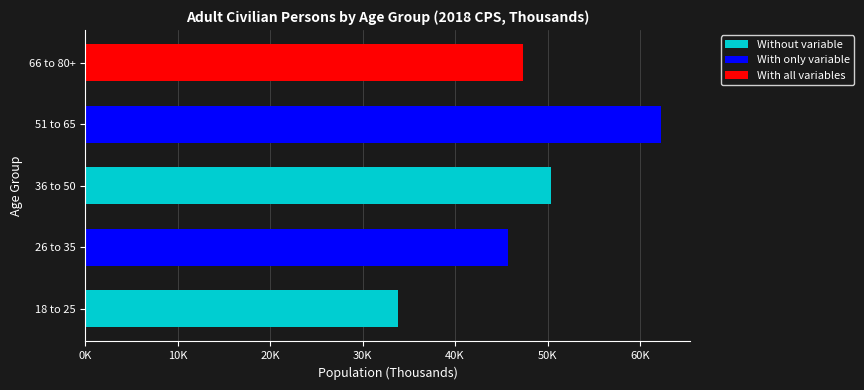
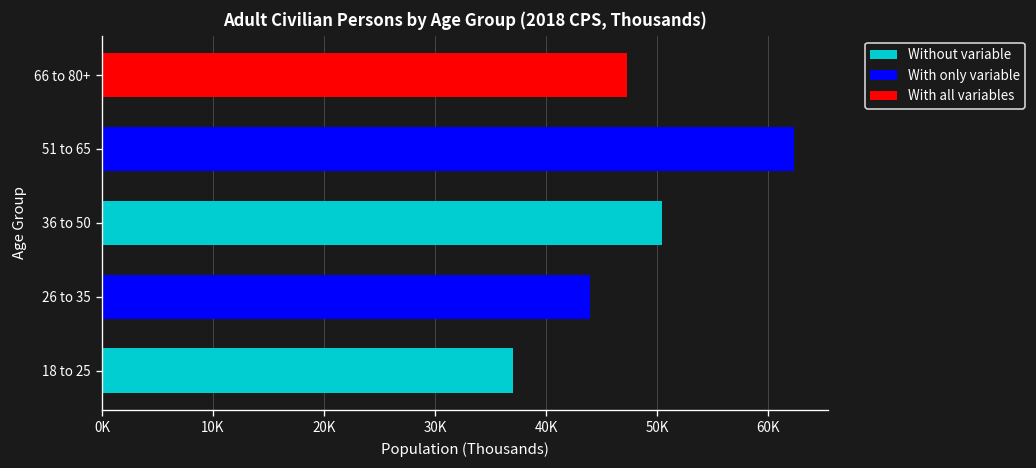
  {
    "66 to 80+": 47000,
    "51 to 65": 62000,
    "36 to 50": 50000,
-   "26 to 35": 46000,
-   "18 to 25": 34000
+   "26 to 35": 44000,
+   "18 to 25": 37000
  }
